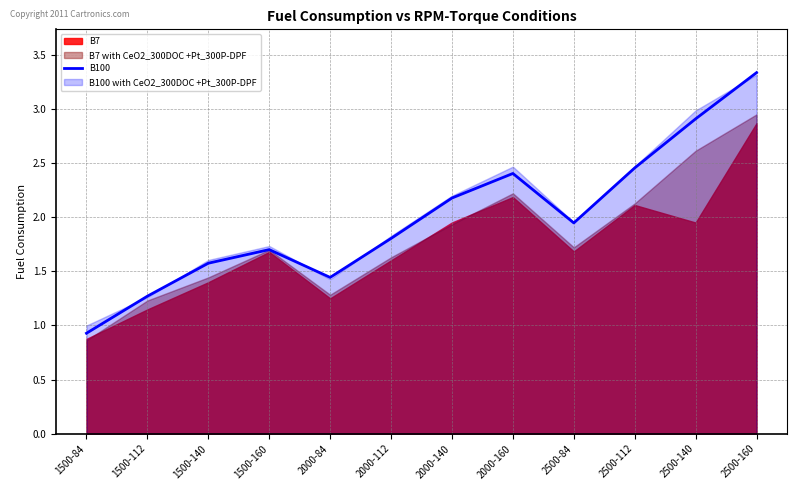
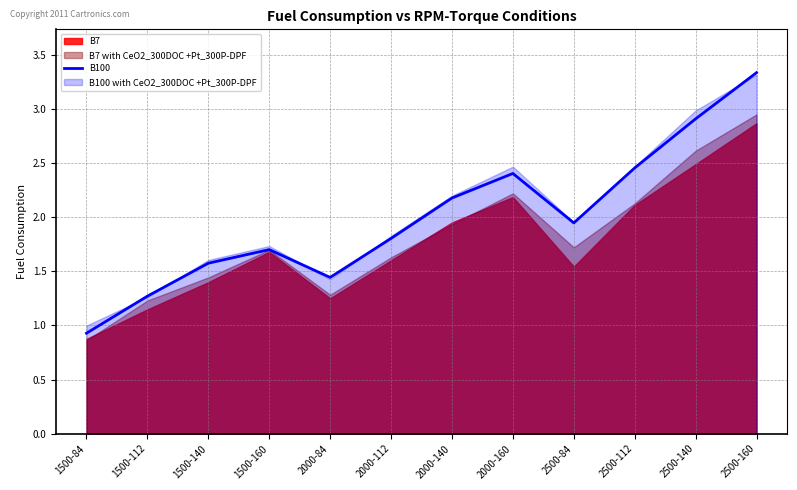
  {
    "B7": {
      "1500-112": 1.15,
      "1500-140": 1.40,
      "2000-84": 1.25,
      "2000-112": 1.60,
      "2000-160": 2.19,
-     "2500-84": 1.68,
-     "2500-140": 1.95,
+     "2500-84": 1.54,
+     "2500-140": 2.49,
      "2500-160": 2.87
    },
    "B7 with CeO2_300DOC +Pt_300P-DPF": {
      "1500-112": 1.23,
      "1500-140": 1.44,
      "2000-84": 1.28,
      "2000-112": 1.63,
      "2000-160": 2.22,
      "2500-84": 1.72,
      "2500-140": 2.61,
      "2500-160": 2.95
    }
  }
